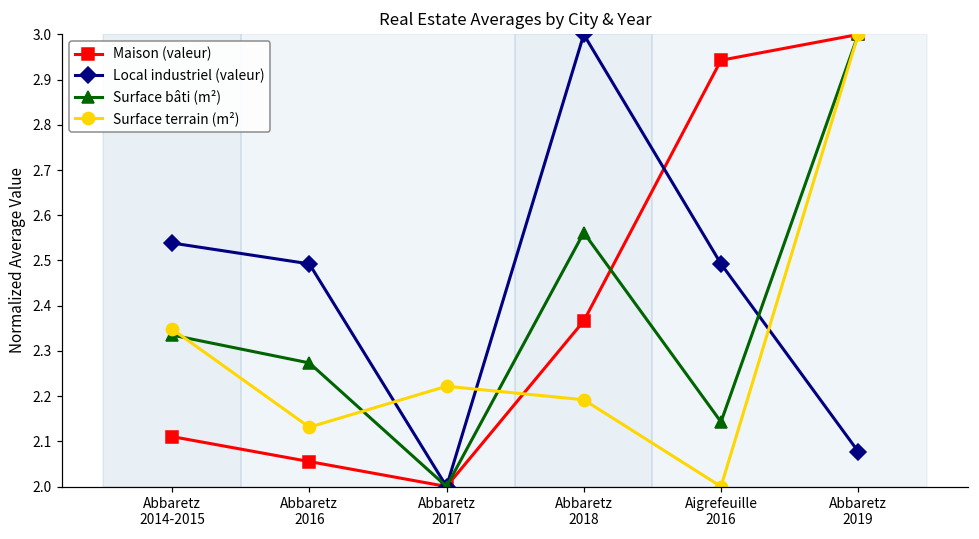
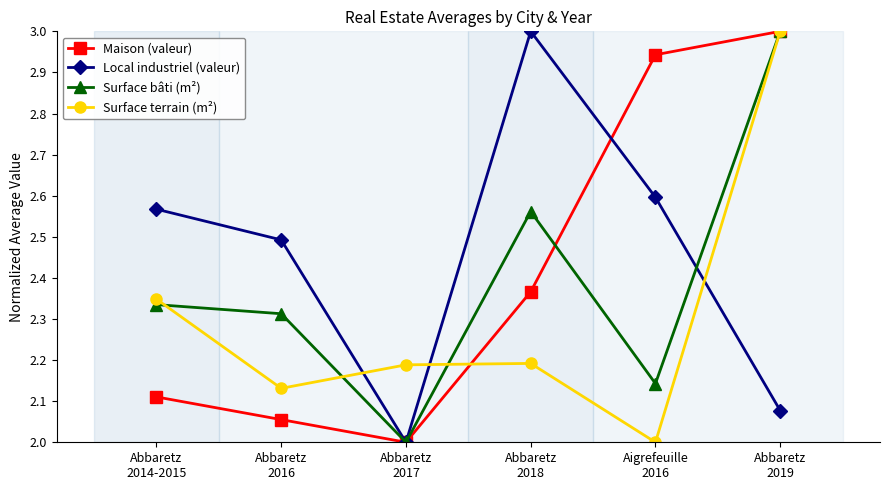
  {
    "Maison (valeur)": {
      "Abbaretz 2014-2015": 2.11,
      "Abbaretz 2016": 2.06,
      "Abbaretz 2018": 2.37,
      "Aigrefeuille 2016": 2.94
    },
    "Local industriel (valeur)": {
-     "Abbaretz 2014-2015": 2.54,
+     "Abbaretz 2014-2015": 2.57,
      "Abbaretz 2016": 2.49,
      "Abbaretz 2018": 3.00,
-     "Aigrefeuille 2016": 2.49,
+     "Aigrefeuille 2016": 2.60,
      "Abbaretz 2019": 2.08
    },
    "Surface bâti (m²)": {
      "Abbaretz 2014-2015": 2.33,
-     "Abbaretz 2016": 2.27,
+     "Abbaretz 2016": 2.31,
      "Abbaretz 2018": 2.56,
      "Aigrefeuille 2016": 2.14
    },
    "Surface terrain (m²)": {
      "Abbaretz 2014-2015": 2.35,
      "Abbaretz 2016": 2.13,
-     "Abbaretz 2017": 2.22,
+     "Abbaretz 2017": 2.19,
      "Abbaretz 2018": 2.19,
      "Aigrefeuille 2016": 2.00
    }
  }
